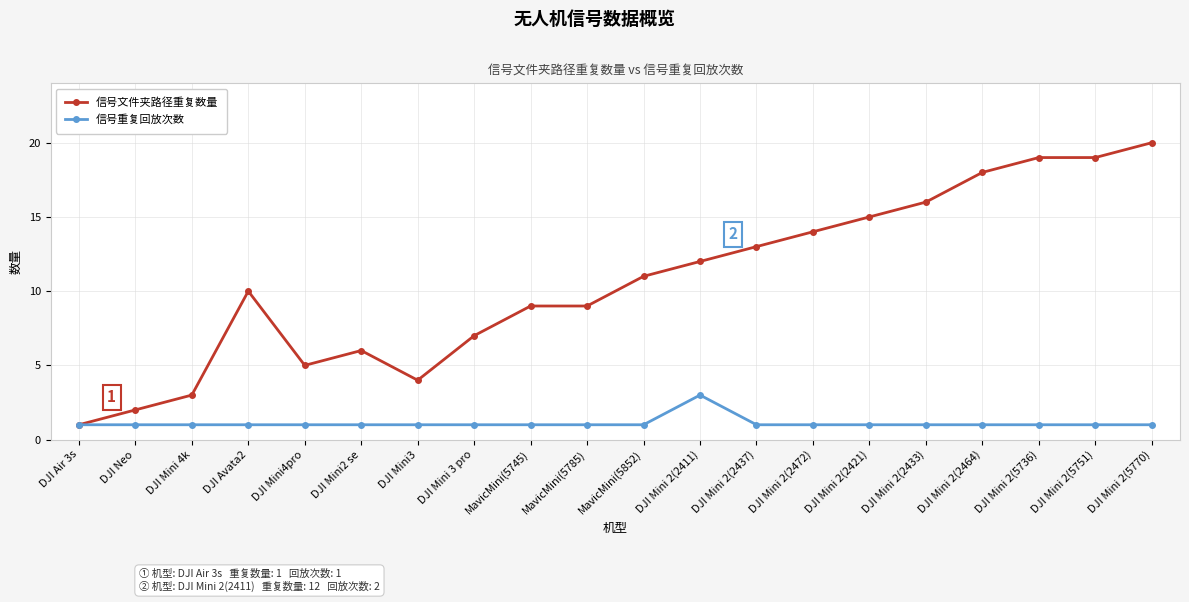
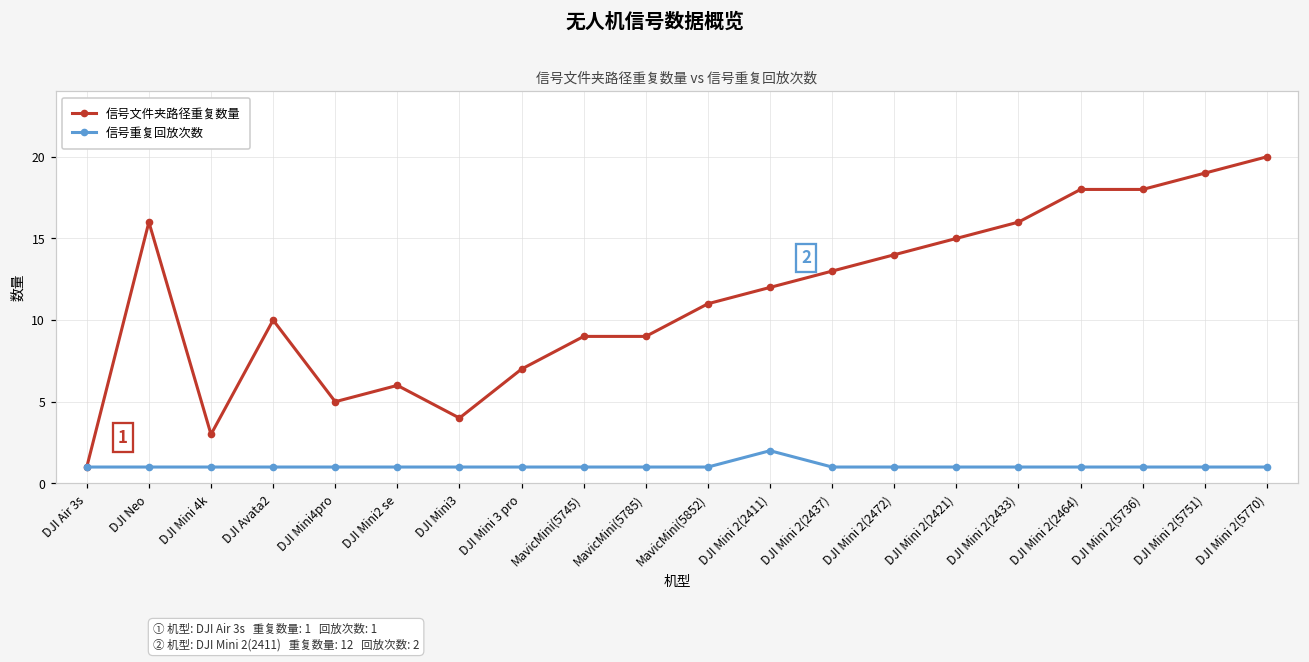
  {
    "信号文件夹路径重复数量": {
-     "DJI Neo": 2,
+     "DJI Neo": 16,
      "DJI Mini 4k": 3,
      "DJI Avata2": 10,
      "DJI Mini4pro": 5,
      "DJI Mini2 se": 6,
      "DJI Mini3": 4,
      "DJI Mini 3 pro": 7,
      "MavicMini(5745)": 9,
      "MavicMini(5785)": 9,
      "MavicMini(5852)": 11,
      "DJI Mini 2(2411)": 12,
      "DJI Mini 2(2472)": 14,
      "DJI Mini 2(2421)": 15,
      "DJI Mini 2(2433)": 16,
      "DJI Mini 2(2464)": 18,
-     "DJI Mini 2(5736)": 19,
+     "DJI Mini 2(5736)": 18,
      "DJI Mini 2(5751)": 19,
      "DJI Mini 2(5770)": 20
    },
    "信号重复回放次数": {
      "DJI Mini 4k": 1,
      "DJI Avata2": 1,
      "DJI Mini4pro": 1,
      "DJI Mini2 se": 1,
      "DJI Mini3": 1,
      "DJI Mini 3 pro": 1,
      "MavicMini(5745)": 1,
      "MavicMini(5785)": 1,
      "MavicMini(5852)": 1,
-     "DJI Mini 2(2411)": 3,
+     "DJI Mini 2(2411)": 2,
      "DJI Mini 2(2437)": 1,
      "DJI Mini 2(2472)": 1,
      "DJI Mini 2(2421)": 1,
      "DJI Mini 2(2433)": 1,
      "DJI Mini 2(2464)": 1,
      "DJI Mini 2(5736)": 1,
      "DJI Mini 2(5751)": 1,
      "DJI Mini 2(5770)": 1
    }
  }
